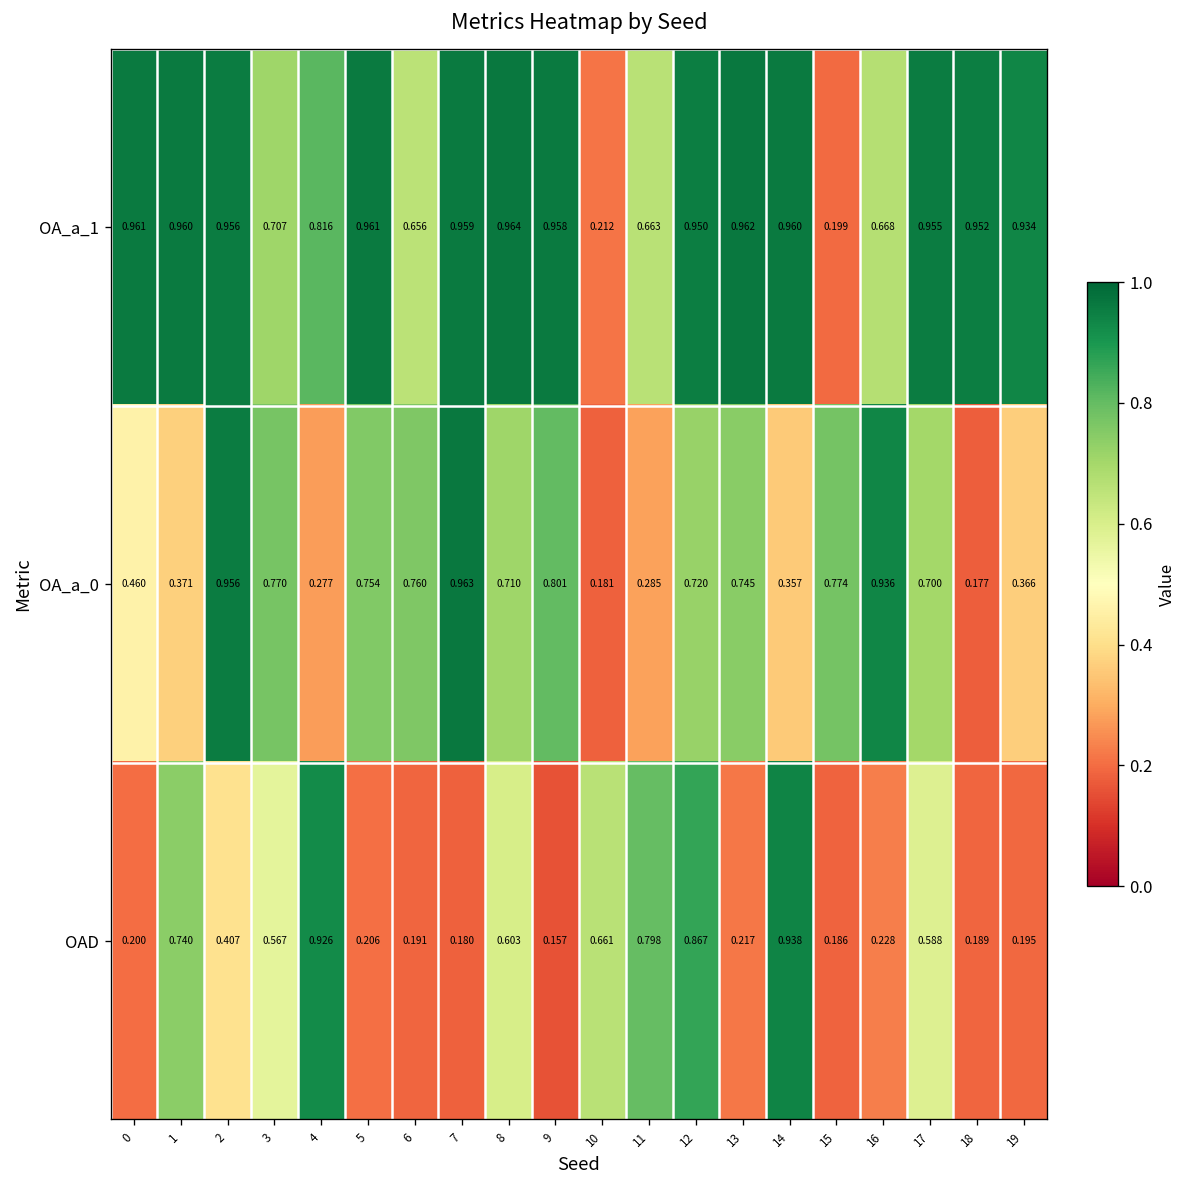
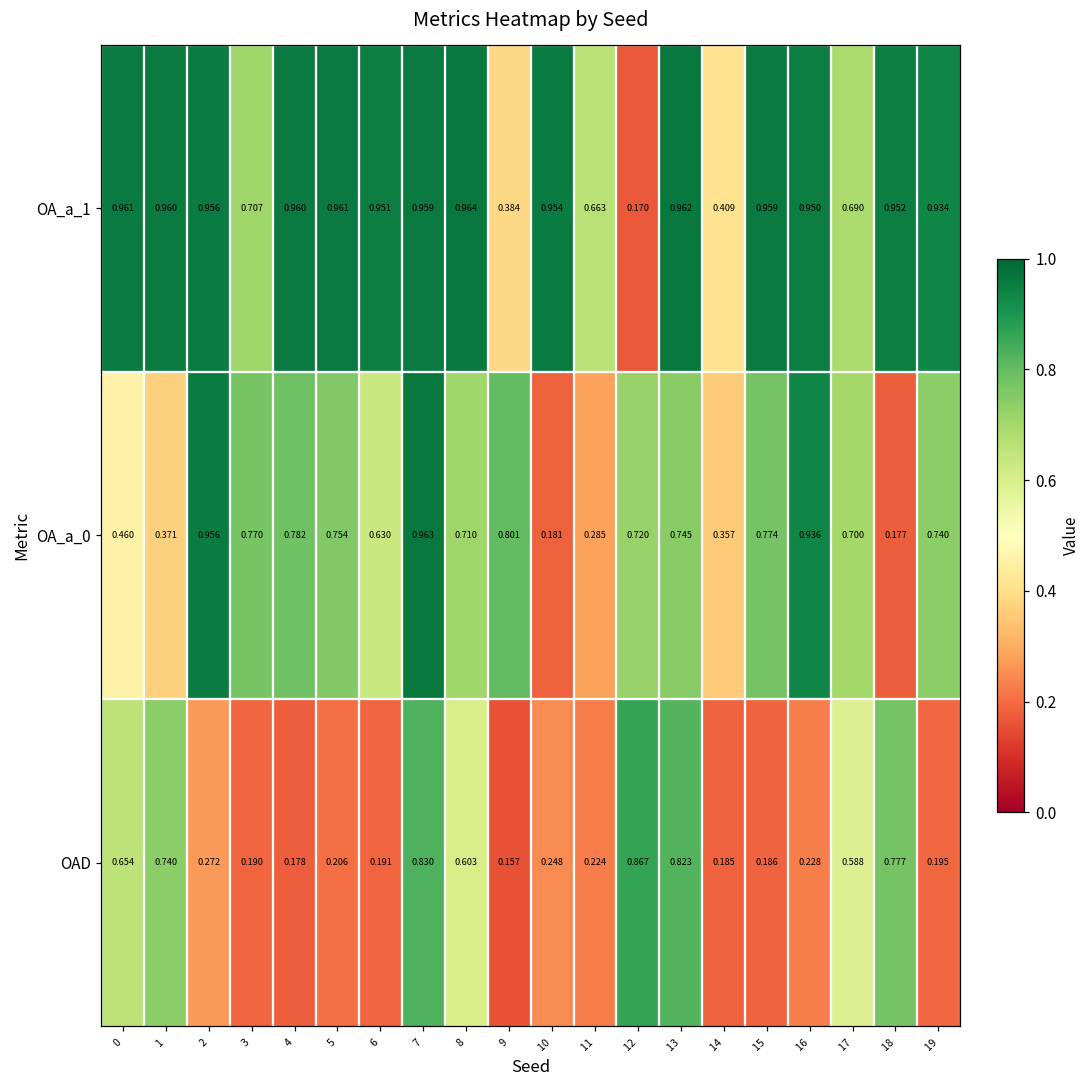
  {
    "OA_a_1": {
      "0": 0.961,
      "1": 0.960,
      "2": 0.956,
      "3": 0.707,
-     "4": 0.816,
+     "4": 0.960,
      "5": 0.961,
-     "6": 0.656,
+     "6": 0.951,
      "7": 0.959,
      "8": 0.964,
-     "9": 0.958,
-     "10": 0.212,
+     "9": 0.384,
+     "10": 0.954,
      "11": 0.663,
-     "12": 0.950,
+     "12": 0.170,
      "13": 0.962,
-     "14": 0.960,
-     "15": 0.199,
-     "16": 0.668,
-     "17": 0.955,
+     "14": 0.409,
+     "15": 0.959,
+     "16": 0.950,
+     "17": 0.690,
      "18": 0.952,
      "19": 0.934
    },
    "OA_a_0": {
      "0": 0.460,
      "1": 0.371,
      "2": 0.956,
      "3": 0.770,
-     "4": 0.277,
+     "4": 0.782,
      "5": 0.754,
-     "6": 0.760,
+     "6": 0.630,
      "7": 0.963,
      "8": 0.710,
      "9": 0.801,
      "10": 0.181,
      "11": 0.285,
      "12": 0.720,
      "13": 0.745,
      "14": 0.357,
      "15": 0.774,
      "16": 0.936,
      "17": 0.700,
      "18": 0.177,
-     "19": 0.366
+     "19": 0.740
    },
    "OAD": {
-     "0": 0.200,
+     "0": 0.654,
      "1": 0.740,
-     "2": 0.407,
-     "3": 0.567,
-     "4": 0.926,
+     "2": 0.272,
+     "3": 0.190,
+     "4": 0.178,
      "5": 0.206,
      "6": 0.191,
-     "7": 0.180,
+     "7": 0.830,
      "8": 0.603,
      "9": 0.157,
-     "10": 0.661,
-     "11": 0.798,
+     "10": 0.248,
+     "11": 0.224,
      "12": 0.867,
-     "13": 0.217,
-     "14": 0.938,
+     "13": 0.823,
+     "14": 0.185,
      "15": 0.186,
      "16": 0.228,
      "17": 0.588,
-     "18": 0.189,
+     "18": 0.777,
      "19": 0.195
    }
  }
